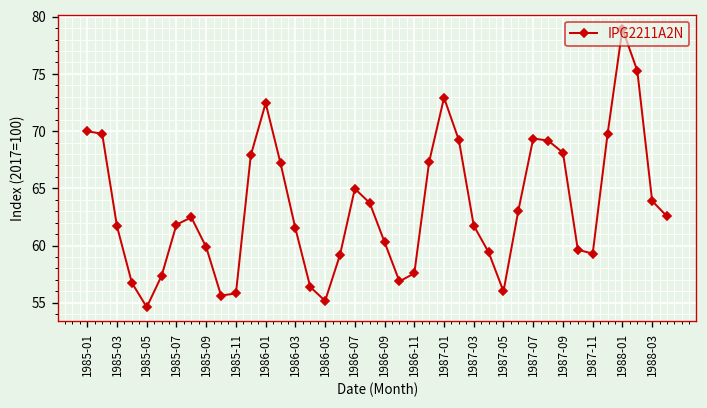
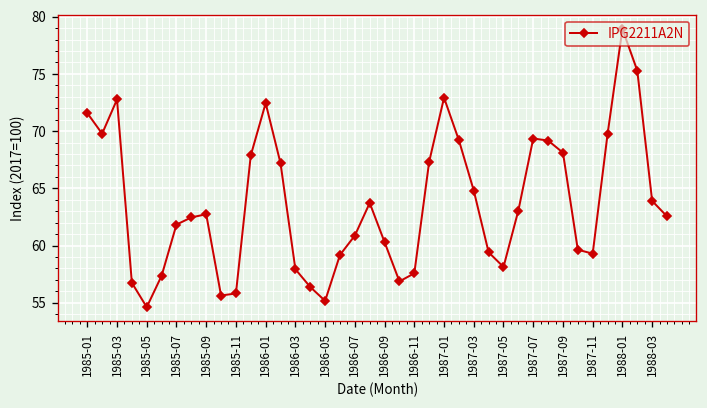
  {
-   "1985-01": 70,
-   "1985-03": 62,
+   "1985-01": 72,
+   "1985-03": 73,
    "1985-05": 55,
    "1985-07": 62,
-   "1985-09": 60,
+   "1985-09": 63,
    "1985-11": 56,
    "1986-01": 72,
-   "1986-03": 62,
+   "1986-03": 58,
    "1986-05": 55,
-   "1986-07": 65,
+   "1986-07": 61,
    "1986-09": 60,
    "1986-11": 58,
    "1987-01": 73,
-   "1987-03": 62,
-   "1987-05": 56,
+   "1987-03": 65,
+   "1987-05": 58,
    "1987-07": 69,
    "1987-09": 68,
    "1987-11": 59,
    "1988-03": 64
  }
